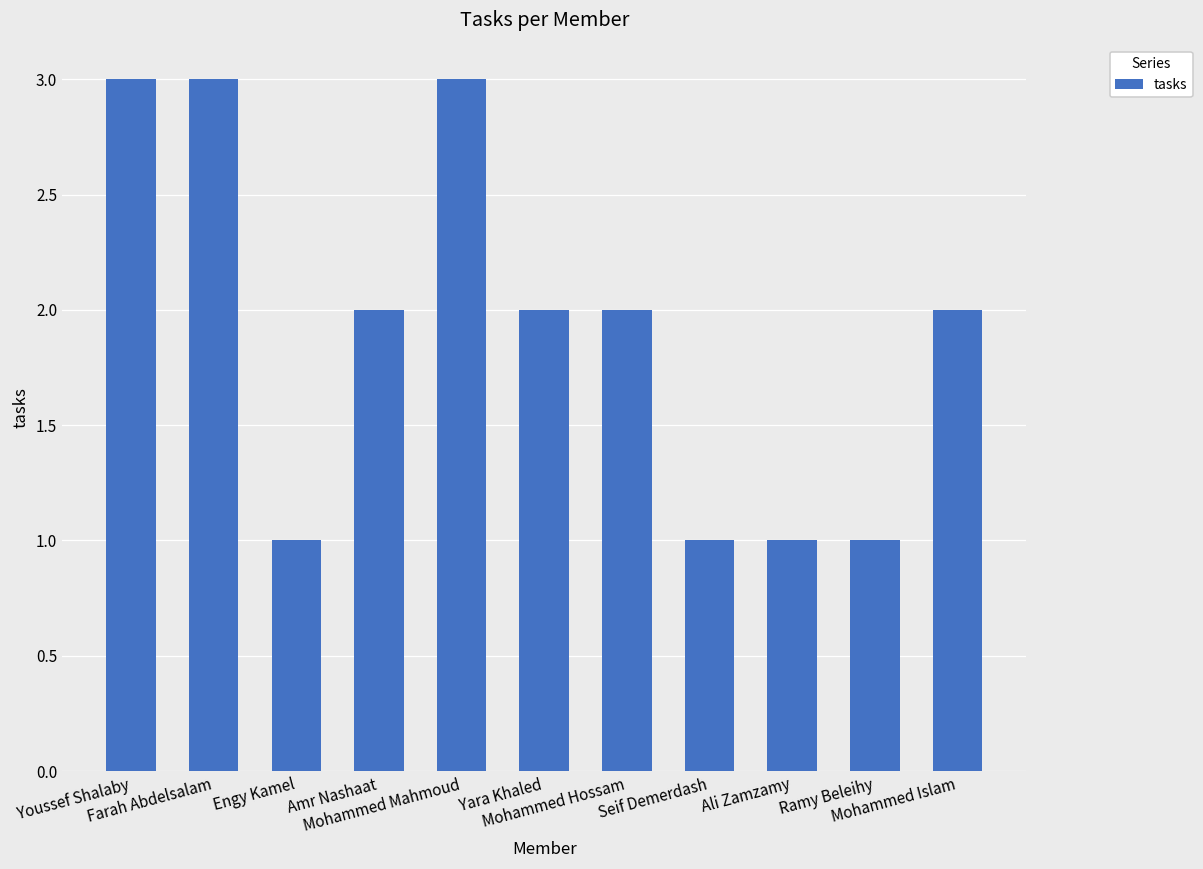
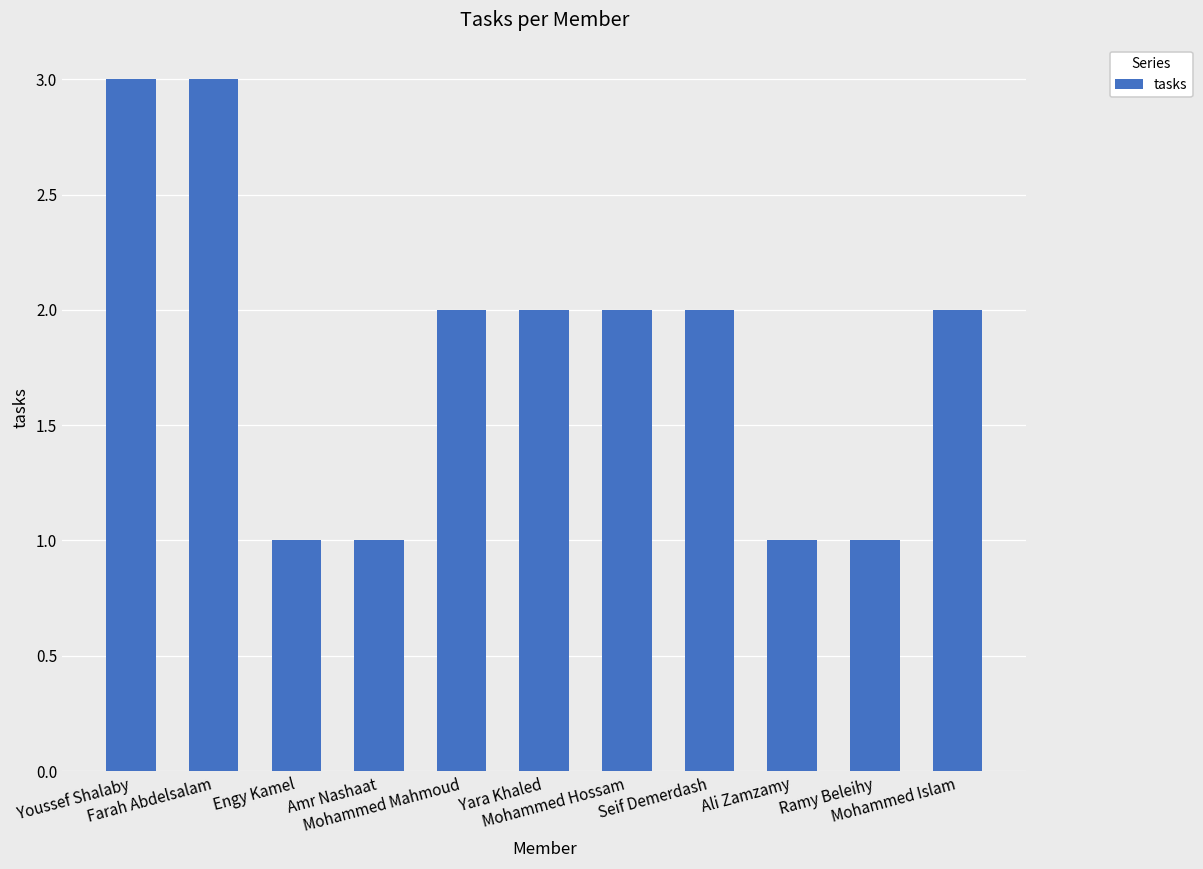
  {
    "Youssef Shalaby": 3,
    "Farah Abdelsalam": 3,
    "Engy Kamel": 1,
-   "Amr Nashaat": 2,
-   "Mohammed Mahmoud": 3,
+   "Amr Nashaat": 1,
+   "Mohammed Mahmoud": 2,
    "Yara Khaled": 2,
    "Mohammed Hossam": 2,
-   "Seif Demerdash": 1,
+   "Seif Demerdash": 2,
    "Ali Zamzamy": 1,
    "Ramy Beleihy": 1,
    "Mohammed Islam": 2
  }
